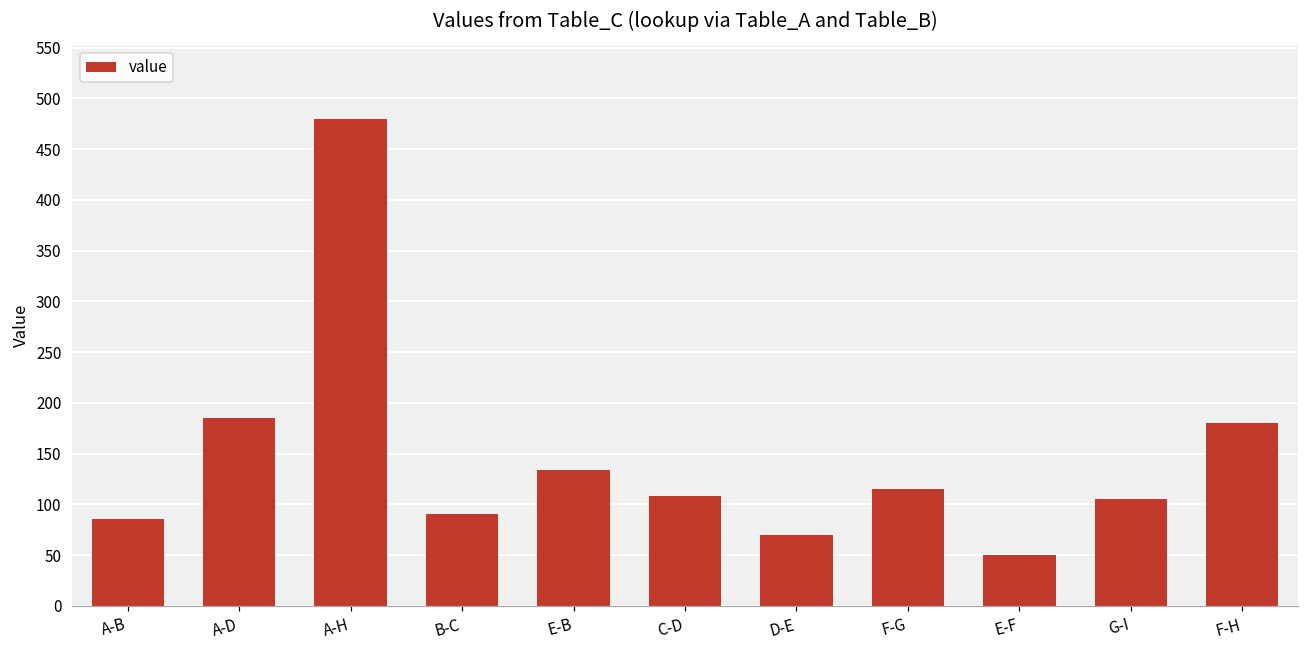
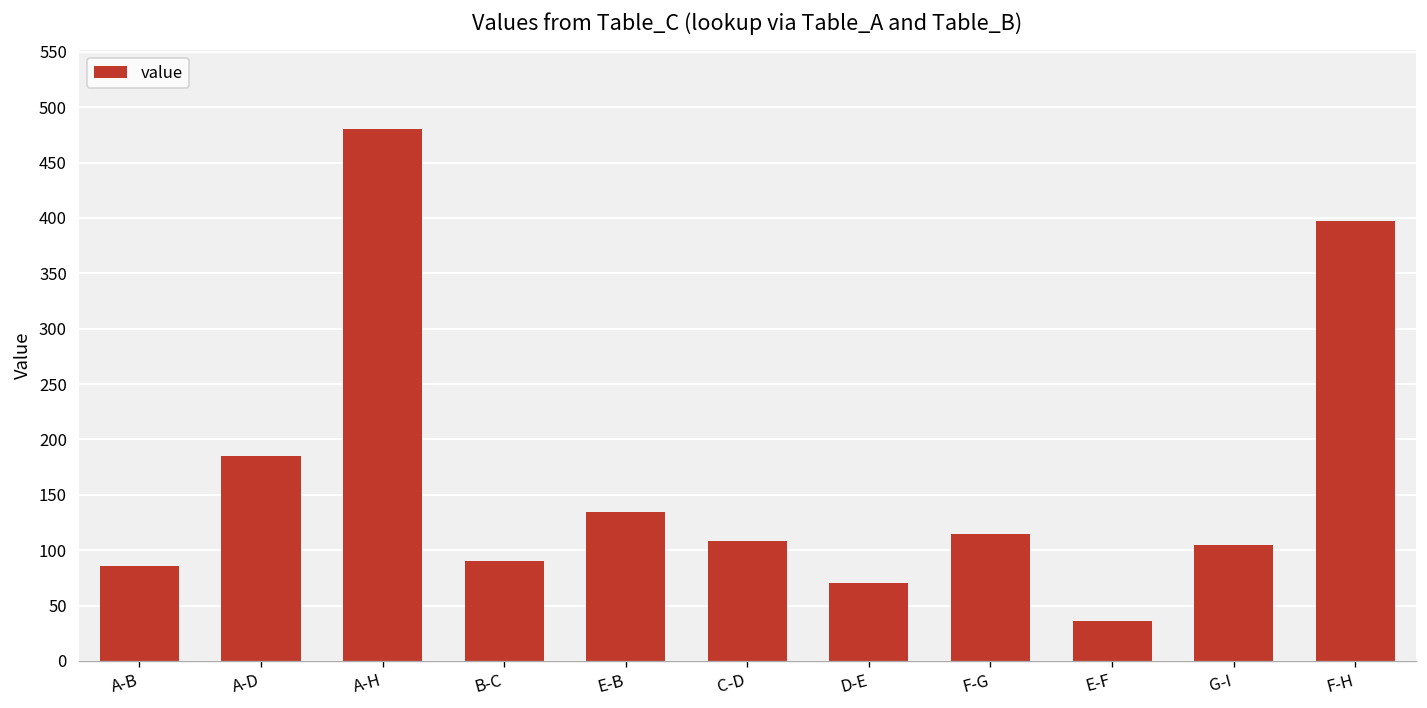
  {
    "A-B": 90,
    "A-D": 190,
    "A-H": 480,
    "B-C": 90,
    "E-B": 130,
    "C-D": 110,
    "D-E": 70,
    "F-G": 120,
-   "E-F": 50,
+   "E-F": 40,
    "G-I": 110,
-   "F-H": 180
+   "F-H": 400
  }
